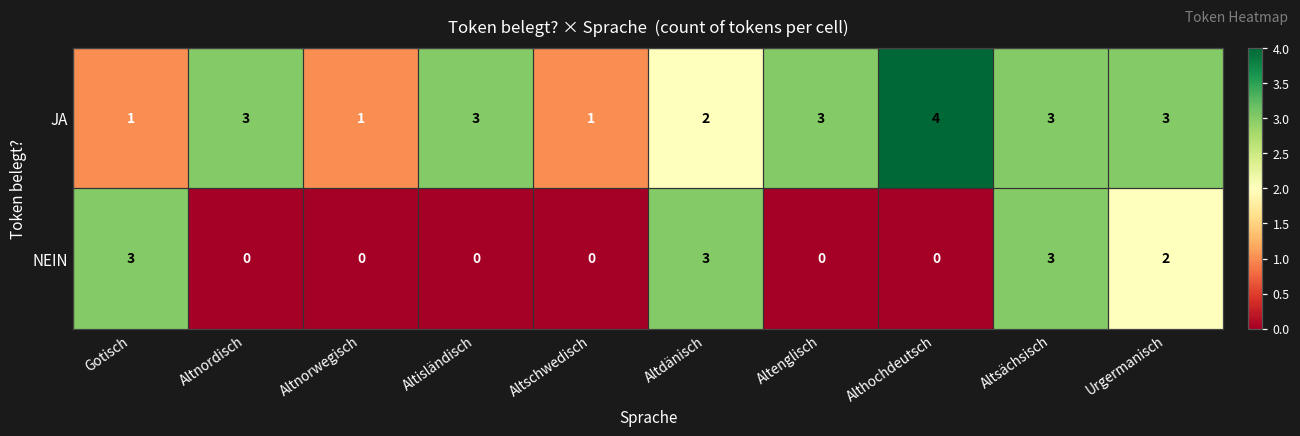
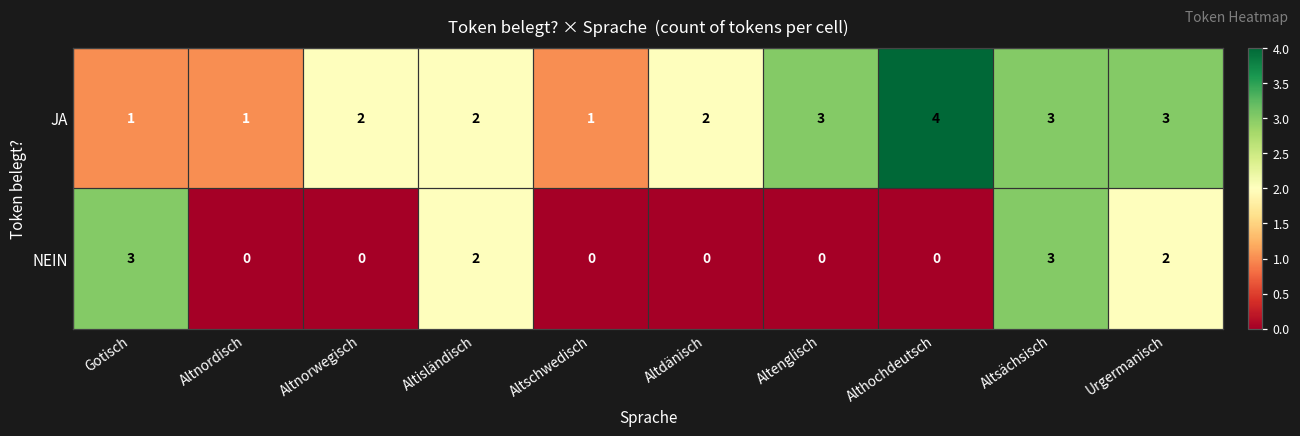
  {
    "JA": {
      "Gotisch": 1,
-     "Altnordisch": 3,
-     "Altnorwegisch": 1,
-     "Altisländisch": 3,
+     "Altnordisch": 1,
+     "Altnorwegisch": 2,
+     "Altisländisch": 2,
      "Altschwedisch": 1,
      "Altdänisch": 2,
      "Altenglisch": 3,
      "Althochdeutsch": 4,
      "Altsächsisch": 3,
      "Urgermanisch": 3
    },
    "NEIN": {
      "Gotisch": 3,
      "Altnordisch": 0,
      "Altnorwegisch": 0,
-     "Altisländisch": 0,
+     "Altisländisch": 2,
      "Altschwedisch": 0,
-     "Altdänisch": 3,
+     "Altdänisch": 0,
      "Altenglisch": 0,
      "Althochdeutsch": 0,
      "Altsächsisch": 3,
      "Urgermanisch": 2
    }
  }
